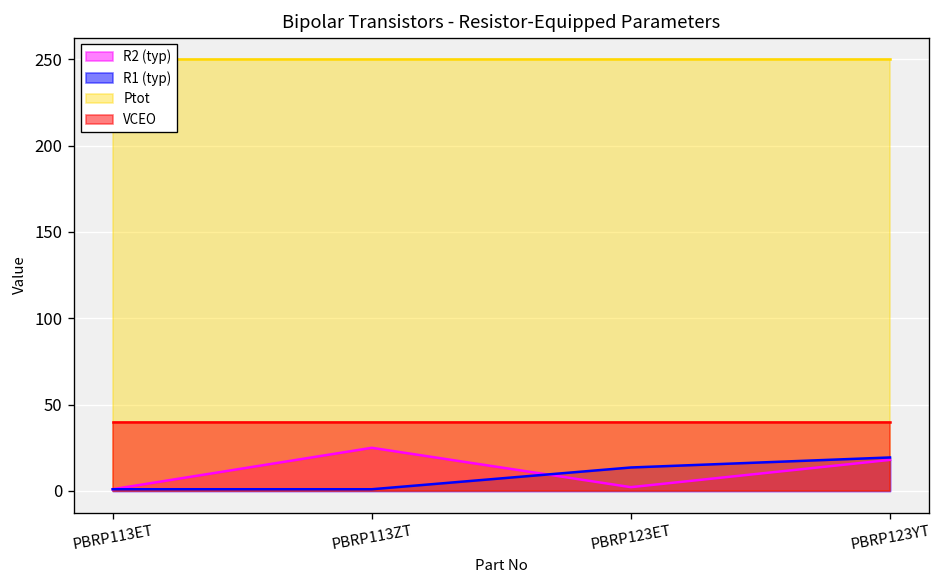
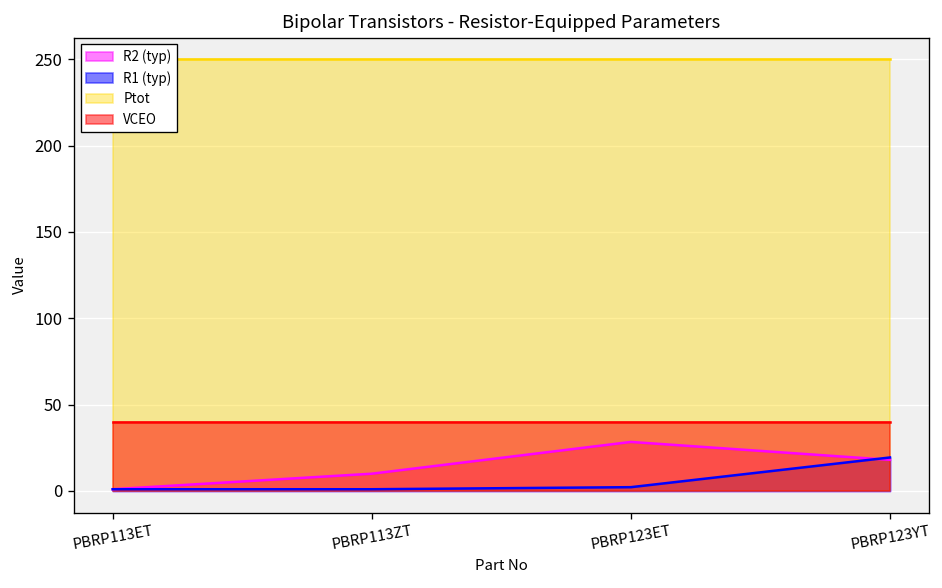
  {
    "R2 (typ)": {
-     "PBRP113ZT": 25,
-     "PBRP123ET": 2
+     "PBRP113ZT": 10,
+     "PBRP123ET": 28
    },
    "R1 (typ)": {
      "PBRP113ZT": 1,
-     "PBRP123ET": 14
+     "PBRP123ET": 2
    },
    "Ptot": {
      "PBRP113ZT": 250,
      "PBRP123ET": 250,
      "PBRP123YT": 250
    },
    "VCEO": {
      "PBRP113ET": 40,
      "PBRP113ZT": 40,
      "PBRP123ET": 40,
      "PBRP123YT": 40
    }
  }
